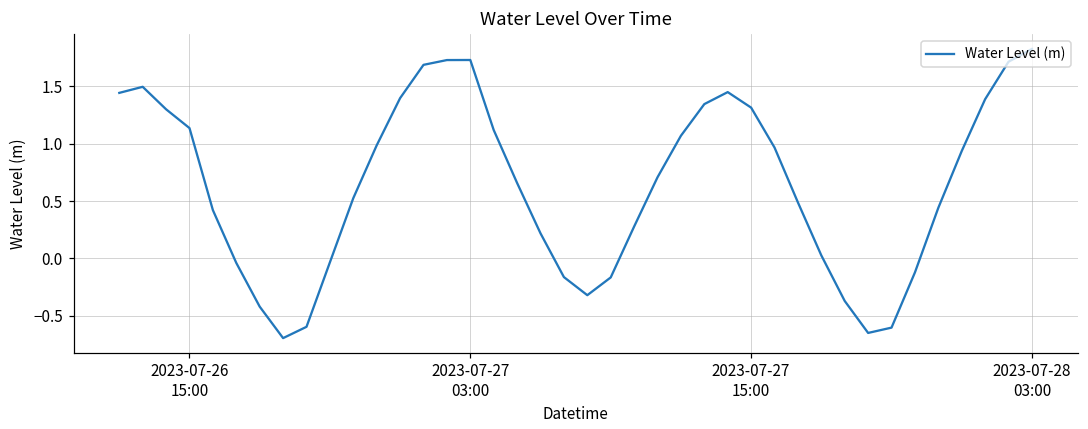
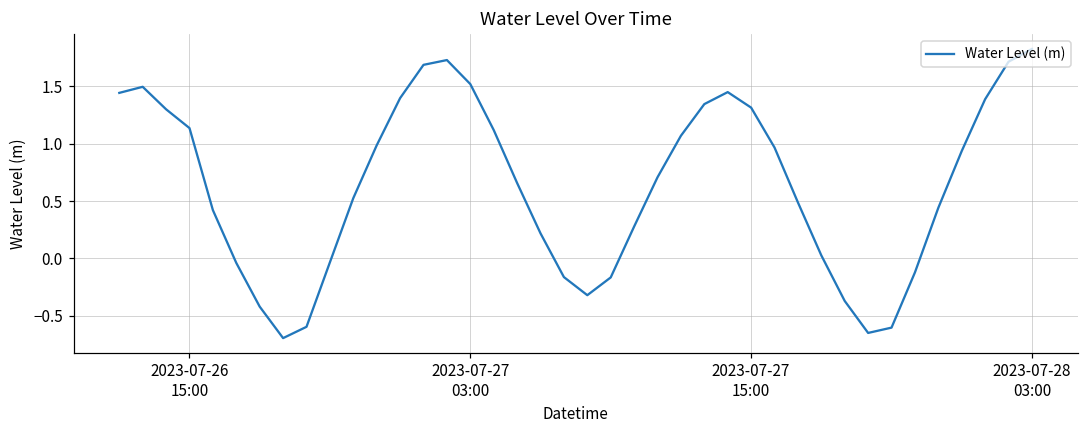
  {
    "2023-07-26 15:00": 1.14,
-   "2023-07-27 03:00": 1.73,
+   "2023-07-27 03:00": 1.52,
    "2023-07-27 15:00": 1.31
  }
